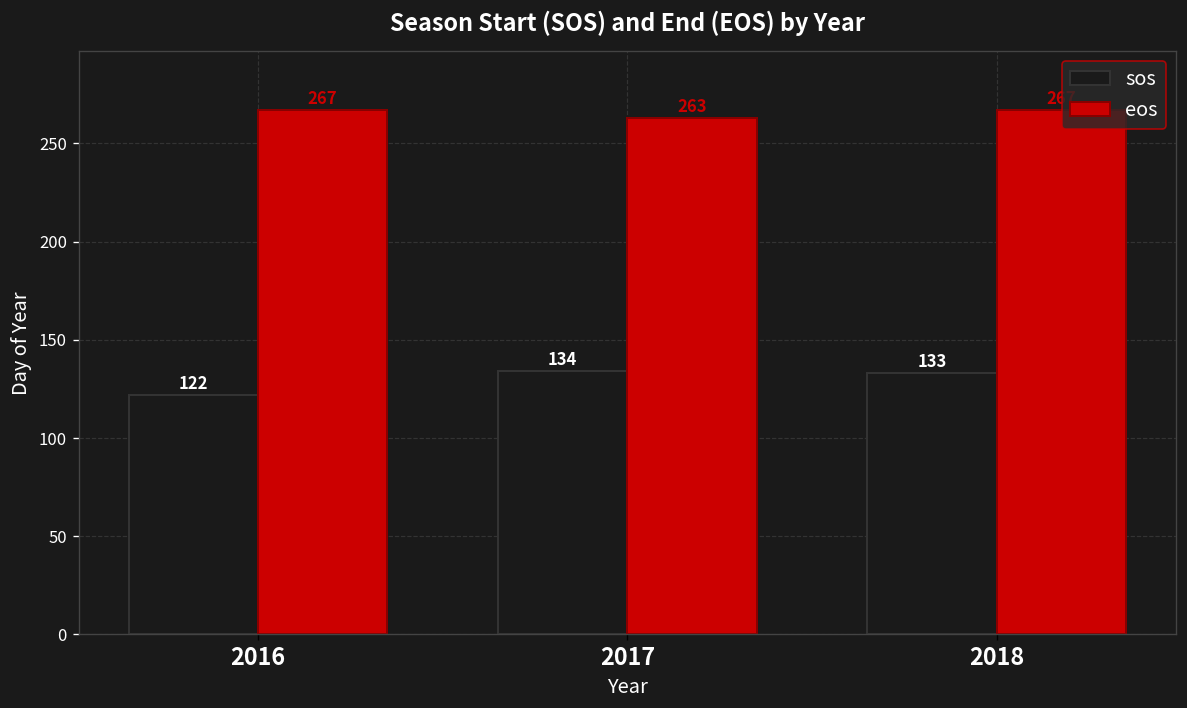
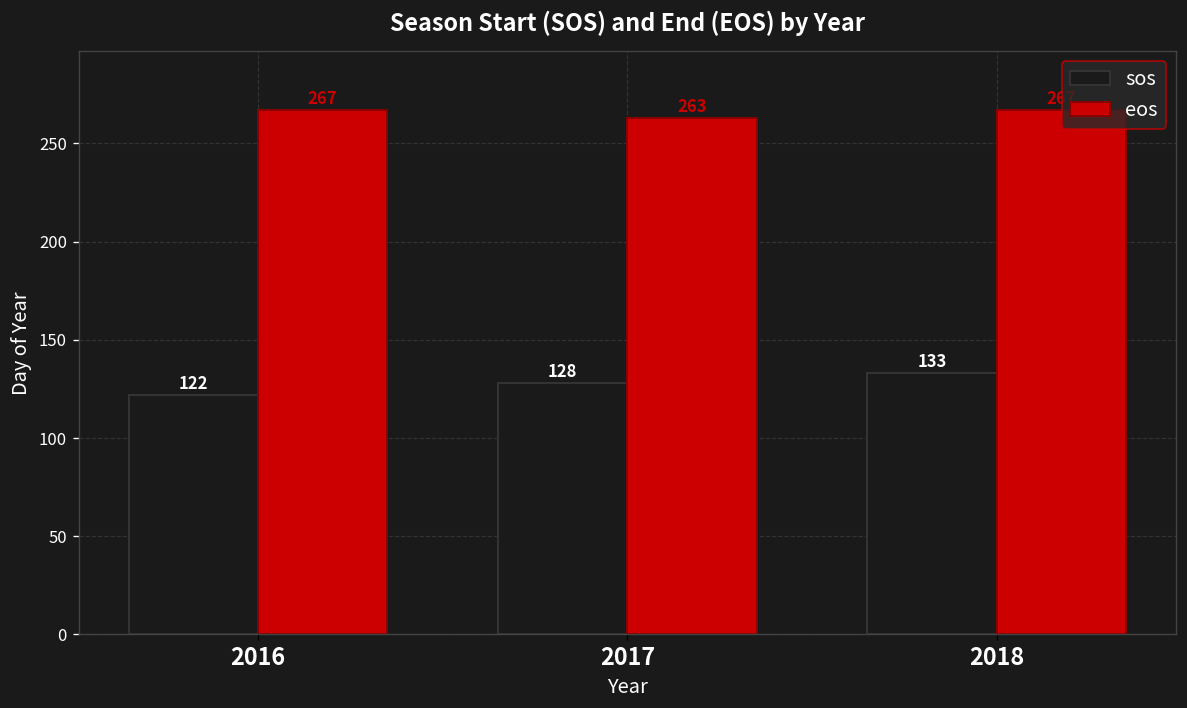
  {
    "sos": {
      "2016": 122,
-     "2017": 134,
+     "2017": 128,
      "2018": 133
    },
    "eos": {
      "2016": 267,
      "2017": 263
    }
  }
